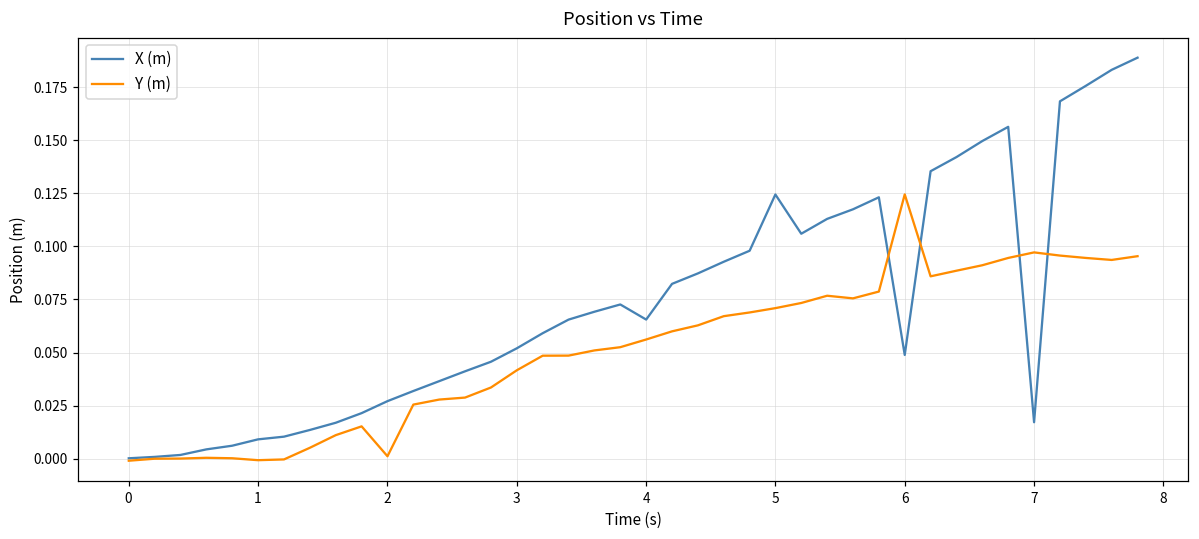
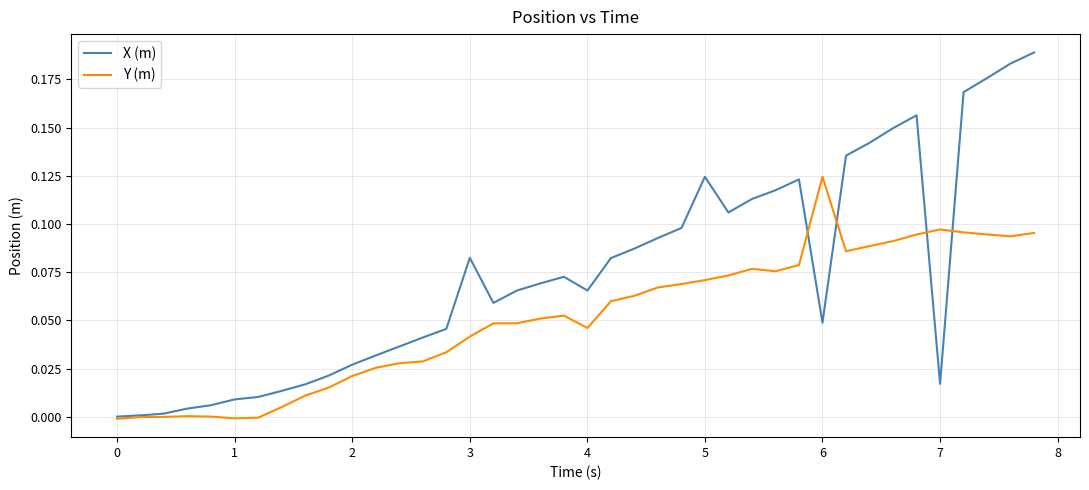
  {
    "X (m)": {
      "1": 0.009,
      "2": 0.027,
-     "3": 0.052,
+     "3": 0.082,
      "4": 0.066,
      "5": 0.124,
      "6": 0.049,
      "7": 0.017
    },
    "Y (m)": {
      "1": -0.001,
-     "2": 0.001,
+     "2": 0.021,
      "3": 0.042,
-     "4": 0.056,
+     "4": 0.046,
      "5": 0.071,
      "6": 0.125,
      "7": 0.097
    }
  }
